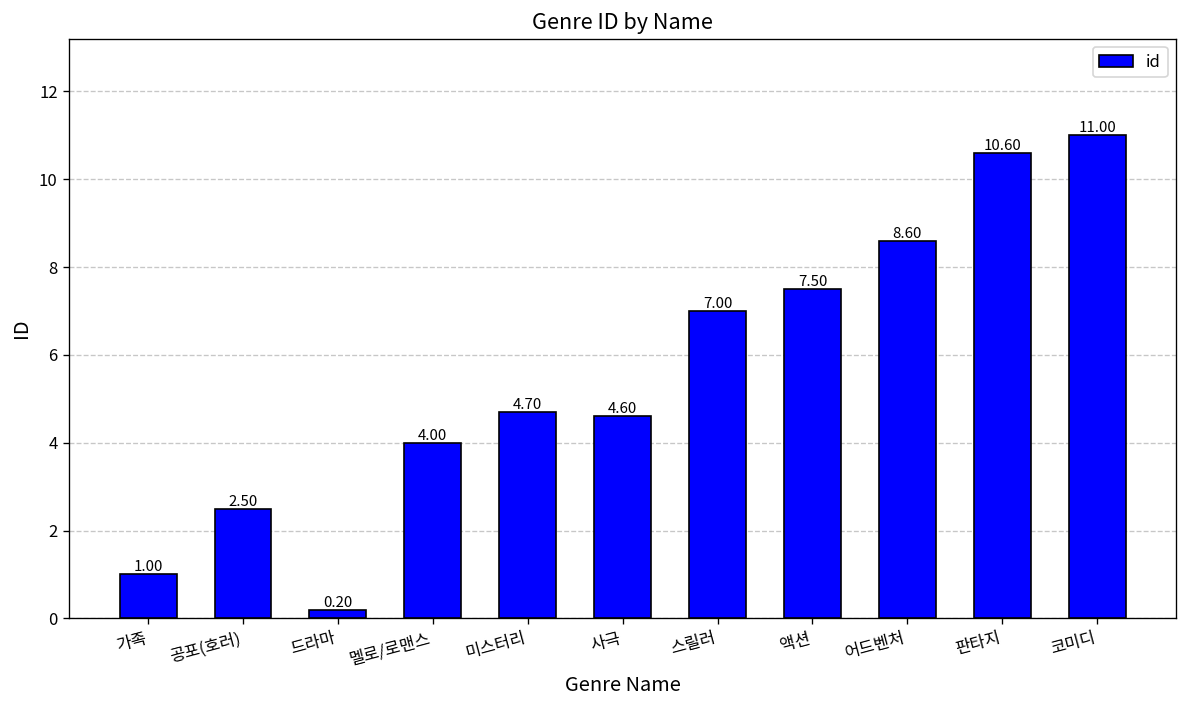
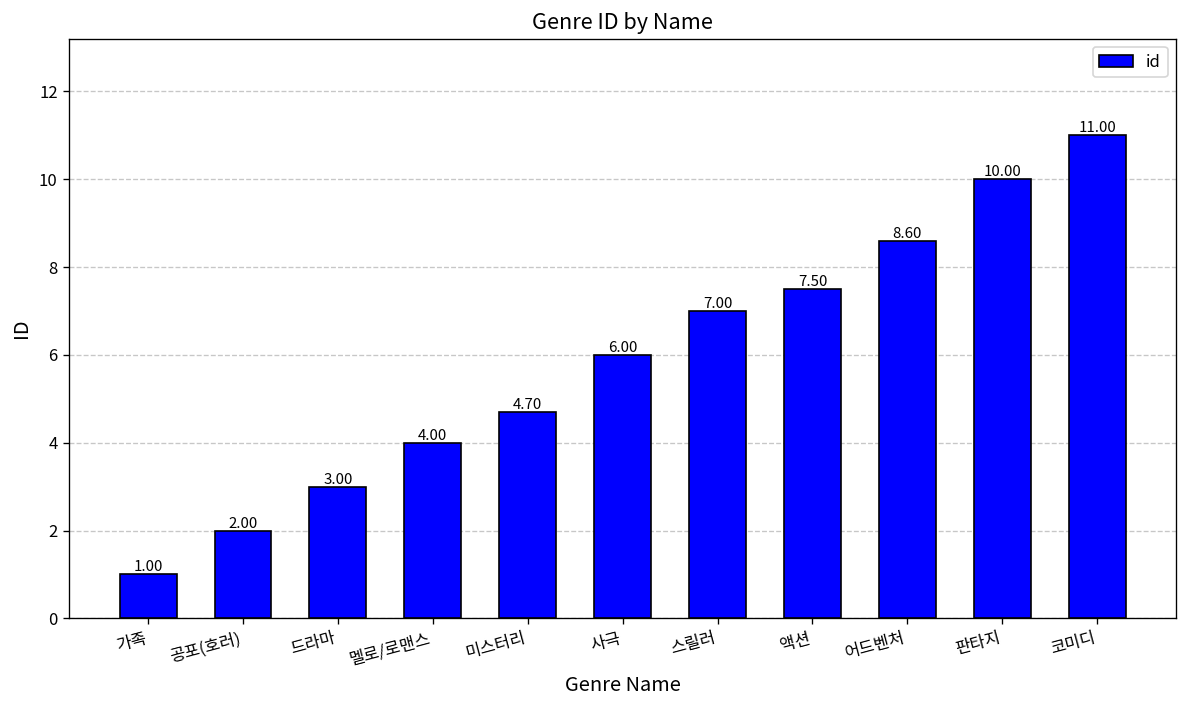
  {
    "가족": 1.00,
-   "공포(호러)": 2.50,
-   "드라마": 0.20,
+   "공포(호러)": 2.00,
+   "드라마": 3.00,
    "멜로/로맨스": 4.00,
    "미스터리": 4.70,
-   "사극": 4.60,
+   "사극": 6.00,
    "스릴러": 7.00,
    "액션": 7.50,
    "어드벤처": 8.60,
-   "판타지": 10.60,
+   "판타지": 10.00,
    "코미디": 11.00
  }
